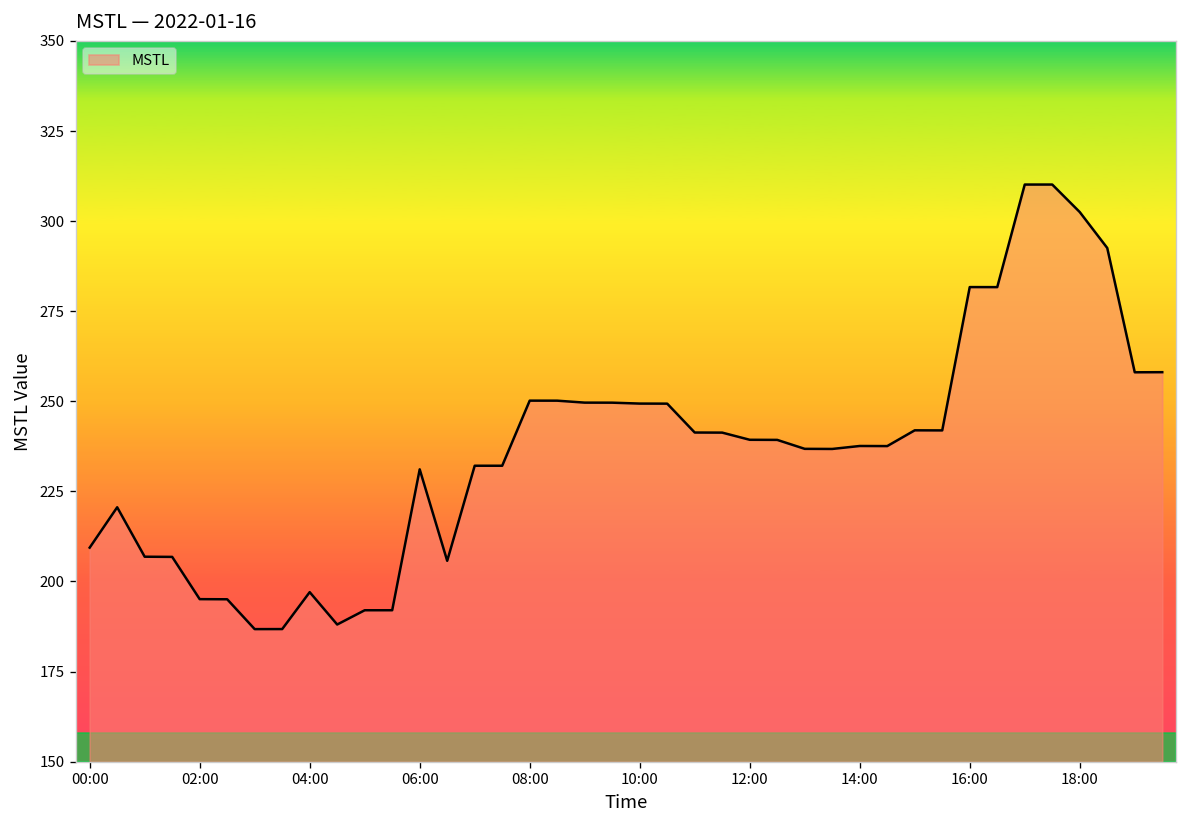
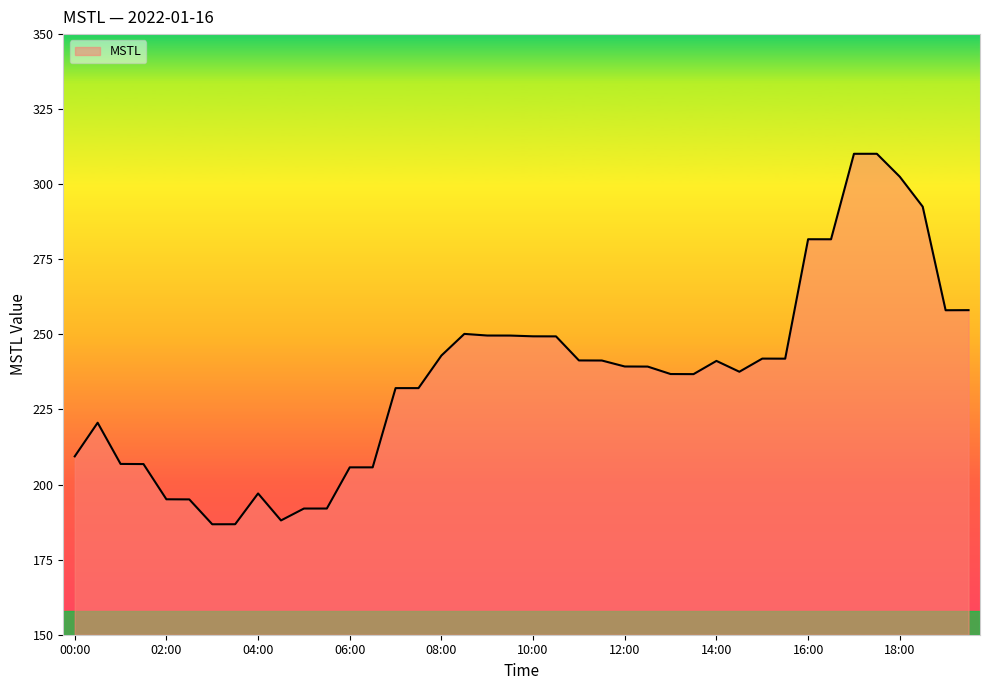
  {
    "00:00": 209,
    "02:00": 195,
    "04:00": 197,
-   "06:00": 231,
-   "08:00": 250,
+   "06:00": 206,
+   "08:00": 243,
    "10:00": 249,
    "12:00": 239,
-   "14:00": 238,
+   "14:00": 241,
    "16:00": 282,
    "18:00": 303
  }
